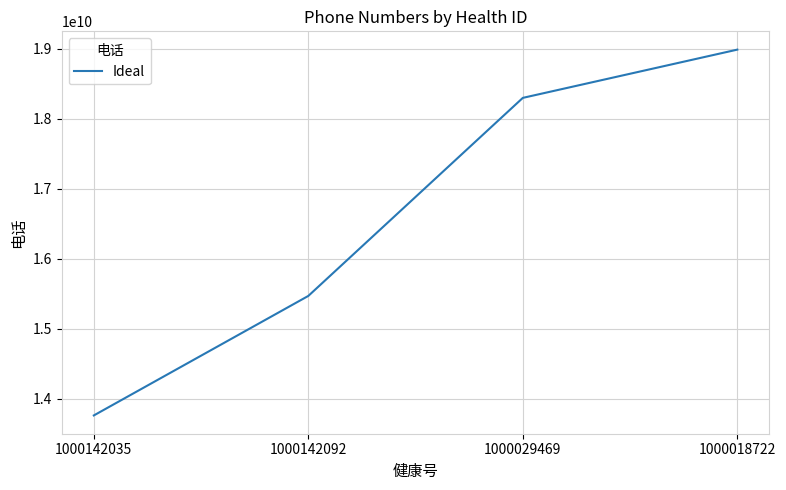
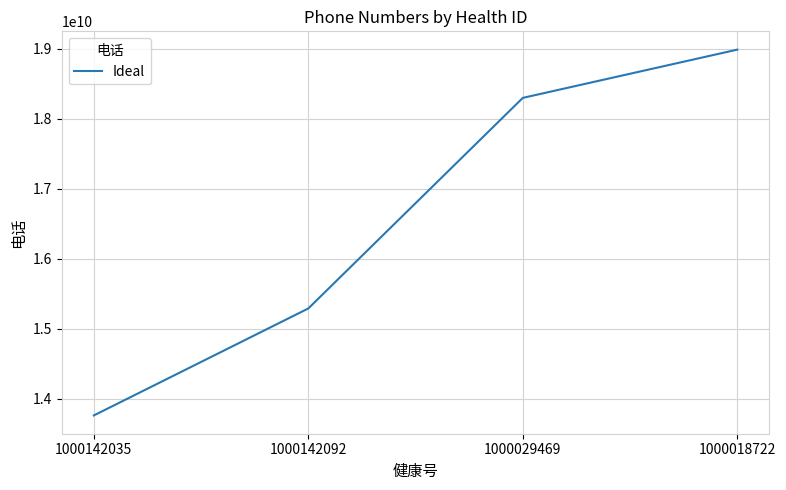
  {
    "1000142035": 13800000000,
-   "1000142092": 15500000000,
+   "1000142092": 15300000000,
    "1000029469": 18300000000,
    "1000018722": 19000000000
  }
